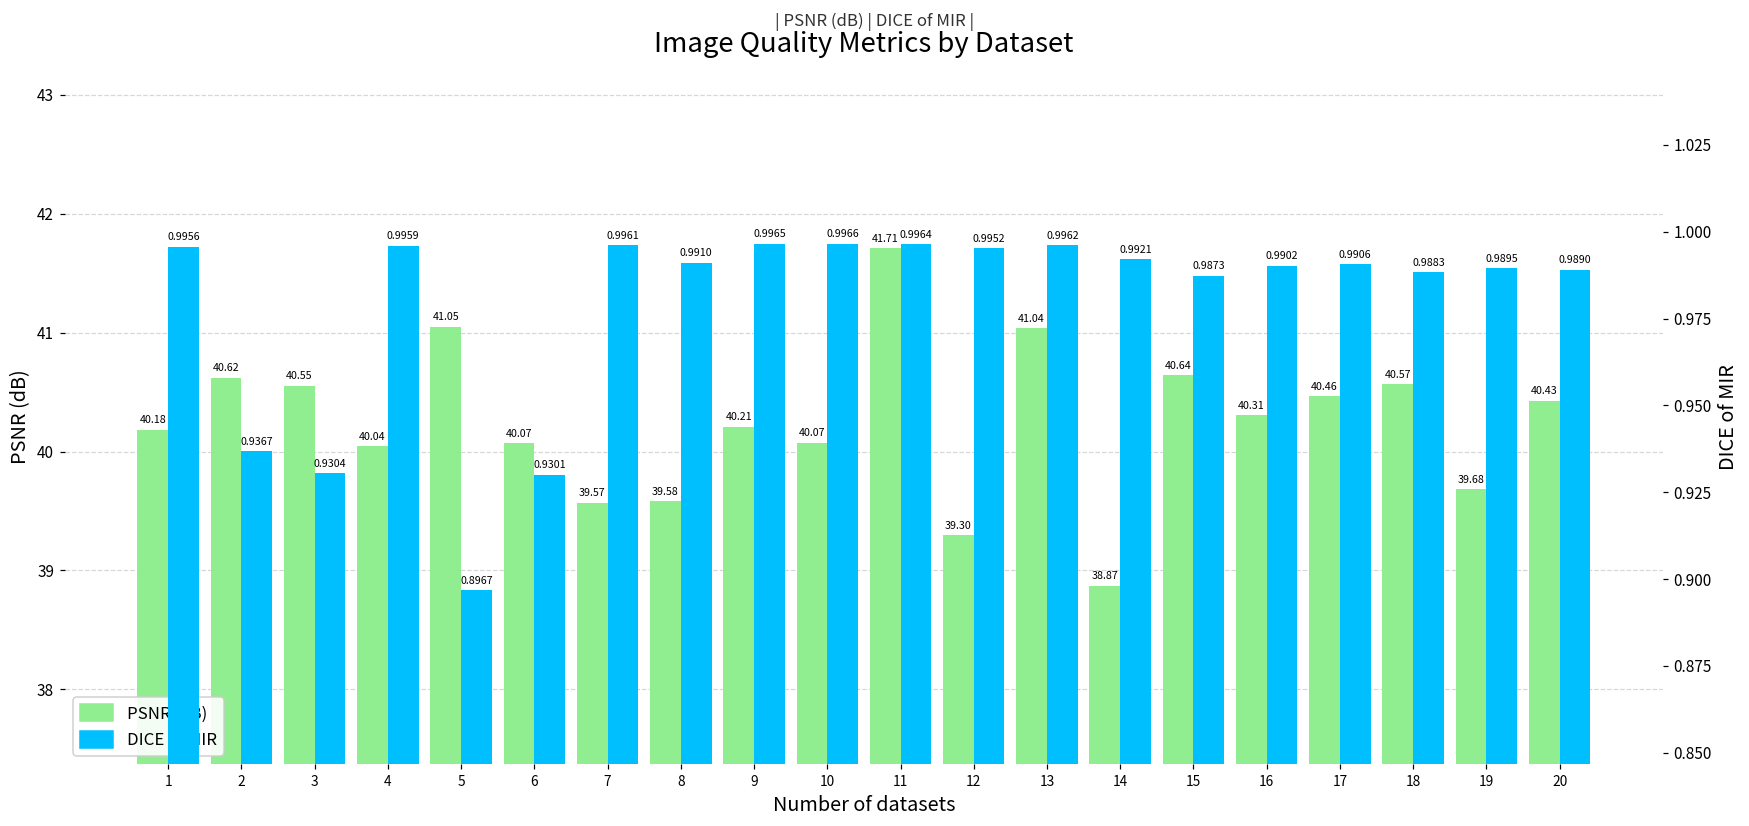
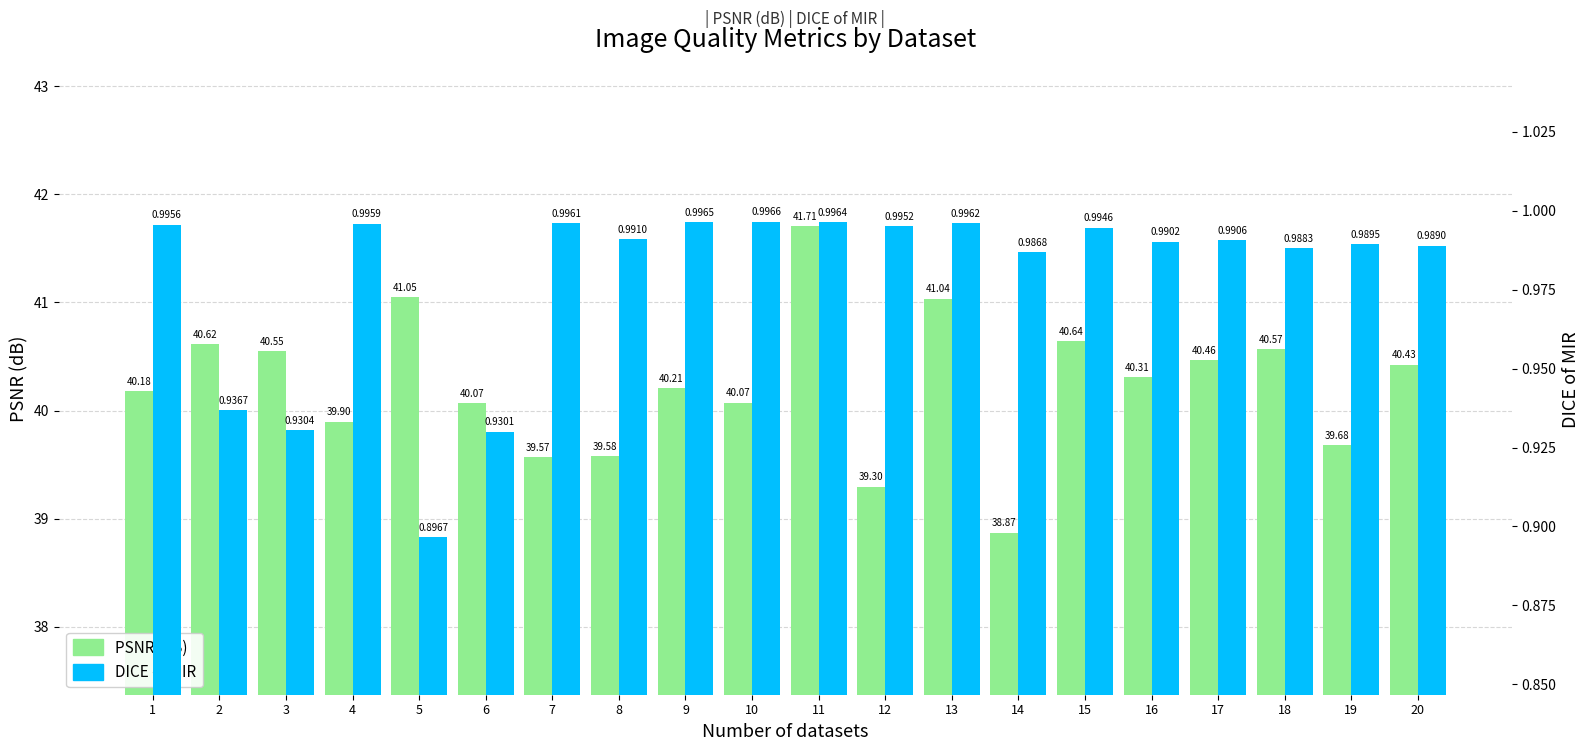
  {
    "PSNR (dB)": {
      "1": 40.18,
      "2": 40.62,
      "3": 40.55,
-     "4": 40.04,
+     "4": 39.90,
      "5": 41.05,
      "6": 40.07,
      "7": 39.57,
      "8": 39.58,
      "9": 40.21,
      "10": 40.07,
      "11": 41.71,
      "12": 39.30,
      "13": 41.04,
      "14": 38.87,
      "15": 40.64,
      "16": 40.31,
      "17": 40.46,
      "18": 40.57,
      "19": 39.68,
      "20": 40.43
    },
    "DICE of MIR": {
      "1": 0.9956,
      "2": 0.9367,
      "3": 0.9304,
      "4": 0.9959,
      "5": 0.8967,
      "6": 0.9301,
      "7": 0.9961,
      "8": 0.9910,
      "9": 0.9965,
      "10": 0.9966,
      "11": 0.9964,
      "12": 0.9952,
      "13": 0.9962,
-     "14": 0.9921,
-     "15": 0.9873,
+     "14": 0.9868,
+     "15": 0.9946,
      "16": 0.9902,
      "17": 0.9906,
      "18": 0.9883,
      "19": 0.9895,
      "20": 0.9890
    }
  }
